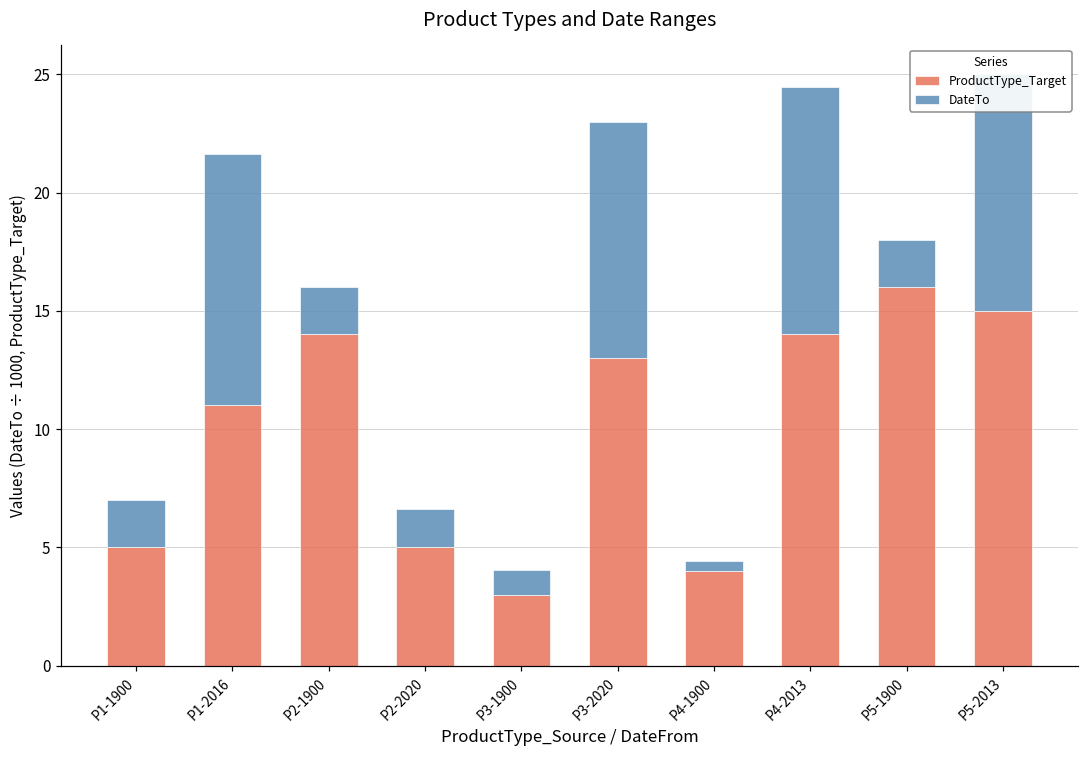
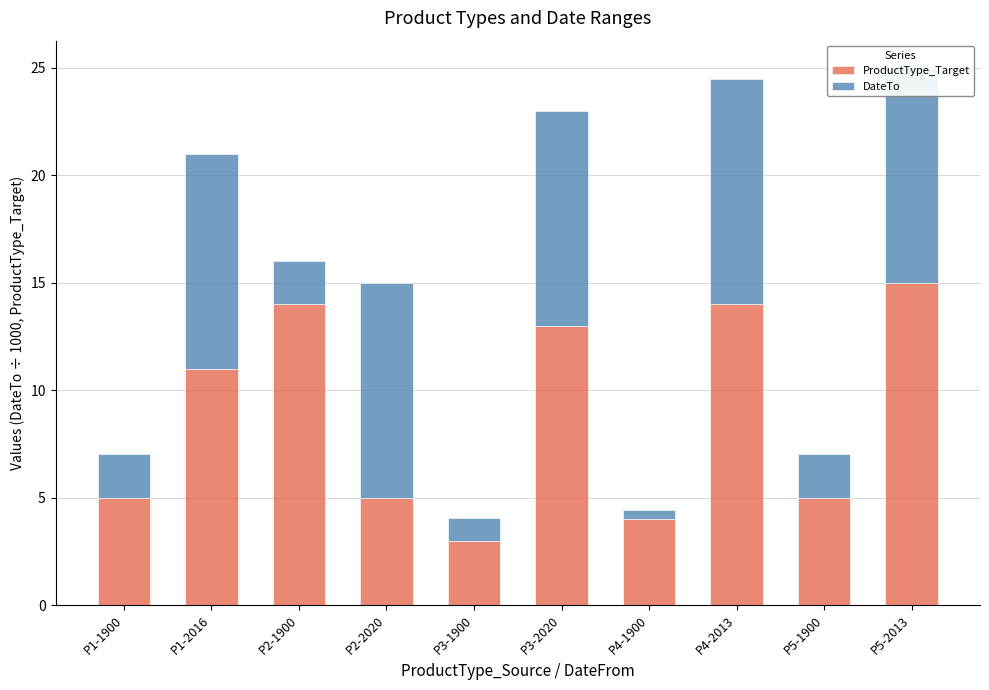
  {
    "ProductType_Target": {
      "P1-1900": 5,
      "P1-2016": 11,
      "P2-1900": 14,
      "P2-2020": 5,
      "P3-1900": 3,
      "P3-2020": 13,
      "P4-1900": 4,
      "P4-2013": 14,
-     "P5-1900": 16,
+     "P5-1900": 5,
      "P5-2013": 15
    },
    "DateTo": {
      "P1-1900": 2.0,
-     "P1-2016": 10.6,
+     "P1-2016": 10.0,
      "P2-1900": 2.0,
-     "P2-2020": 1.6,
+     "P2-2020": 10.0,
      "P3-1900": 1.0,
      "P3-2020": 10.0,
      "P4-1900": 0.4,
      "P4-2013": 10.5,
      "P5-1900": 2.0
    }
  }
